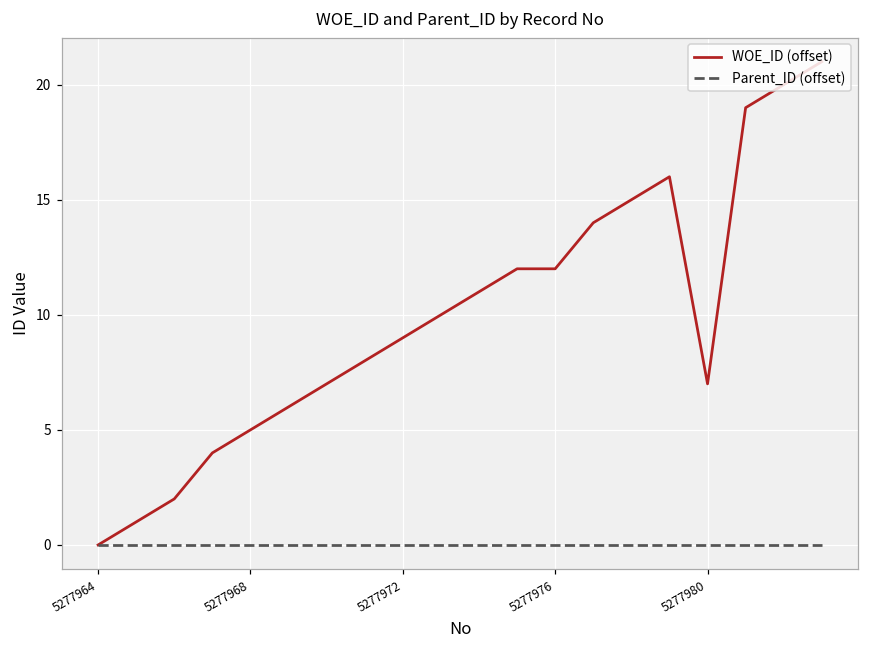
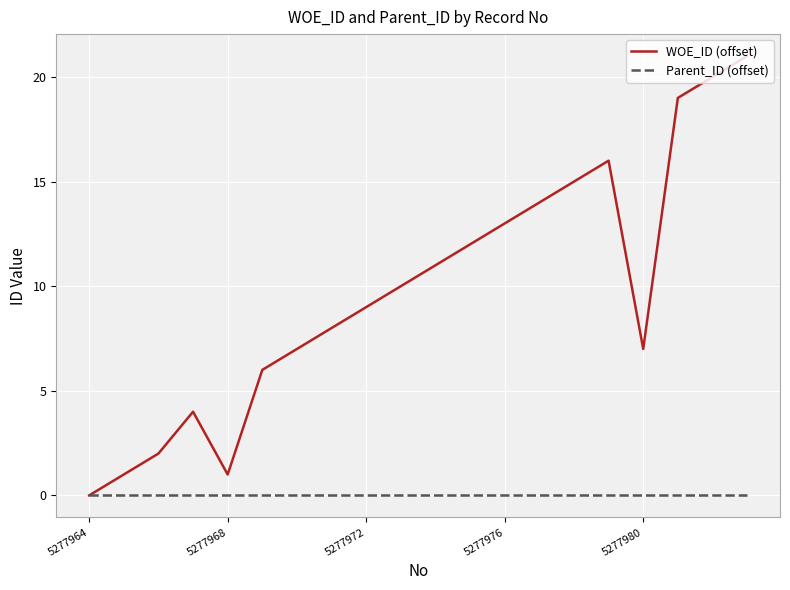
  {
    "WOE_ID (offset)": {
-     "5277968": 5.0,
+     "5277968": 1.0,
      "5277972": 9.0,
-     "5277976": 12.0,
+     "5277976": 13.0,
      "5277980": 7.0
    },
    "Parent_ID (offset)": {
      "5277968": 0.0,
      "5277972": 0.0,
      "5277976": 0.0,
      "5277980": 0.0
    }
  }
